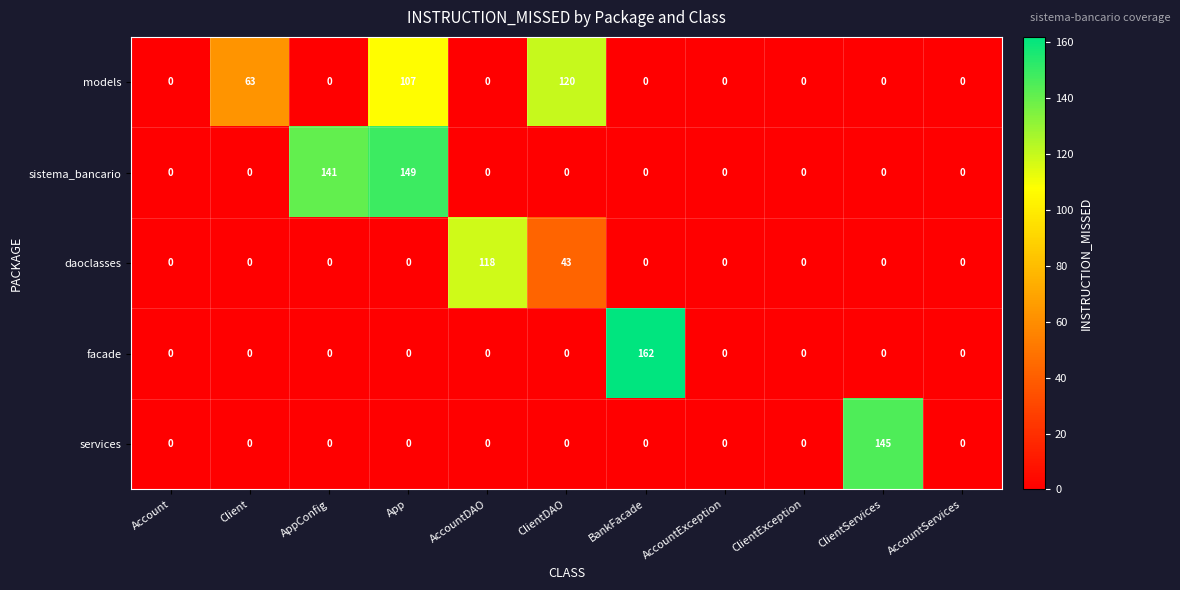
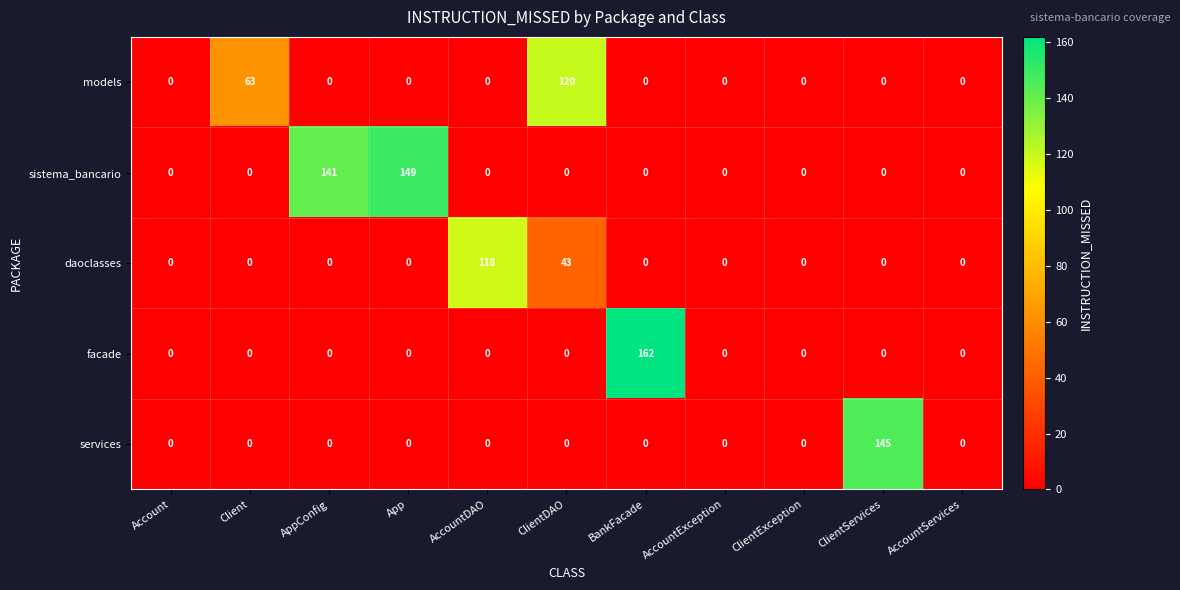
  {
    "models": {
      "Account": 0,
      "Client": 63,
      "AppConfig": 0,
-     "App": 107,
+     "App": 0,
      "AccountDAO": 0,
      "ClientDAO": 120,
      "BankFacade": 0,
      "AccountException": 0,
      "ClientException": 0,
      "ClientServices": 0,
      "AccountServices": 0
    },
    "sistema_bancario": {
      "Account": 0,
      "Client": 0,
      "AppConfig": 141,
      "App": 149,
      "AccountDAO": 0,
      "ClientDAO": 0,
      "BankFacade": 0,
      "AccountException": 0,
      "ClientException": 0,
      "ClientServices": 0,
      "AccountServices": 0
    },
    "daoclasses": {
      "Account": 0,
      "Client": 0,
      "AppConfig": 0,
      "App": 0,
      "AccountDAO": 118,
      "ClientDAO": 43,
      "BankFacade": 0,
      "AccountException": 0,
      "ClientException": 0,
      "ClientServices": 0,
      "AccountServices": 0
    },
    "facade": {
      "Account": 0,
      "Client": 0,
      "AppConfig": 0,
      "App": 0,
      "AccountDAO": 0,
      "ClientDAO": 0,
      "BankFacade": 162,
      "AccountException": 0,
      "ClientException": 0,
      "ClientServices": 0,
      "AccountServices": 0
    },
    "services": {
      "Account": 0,
      "Client": 0,
      "AppConfig": 0,
      "App": 0,
      "AccountDAO": 0,
      "ClientDAO": 0,
      "BankFacade": 0,
      "AccountException": 0,
      "ClientException": 0,
      "ClientServices": 145,
      "AccountServices": 0
    }
  }
